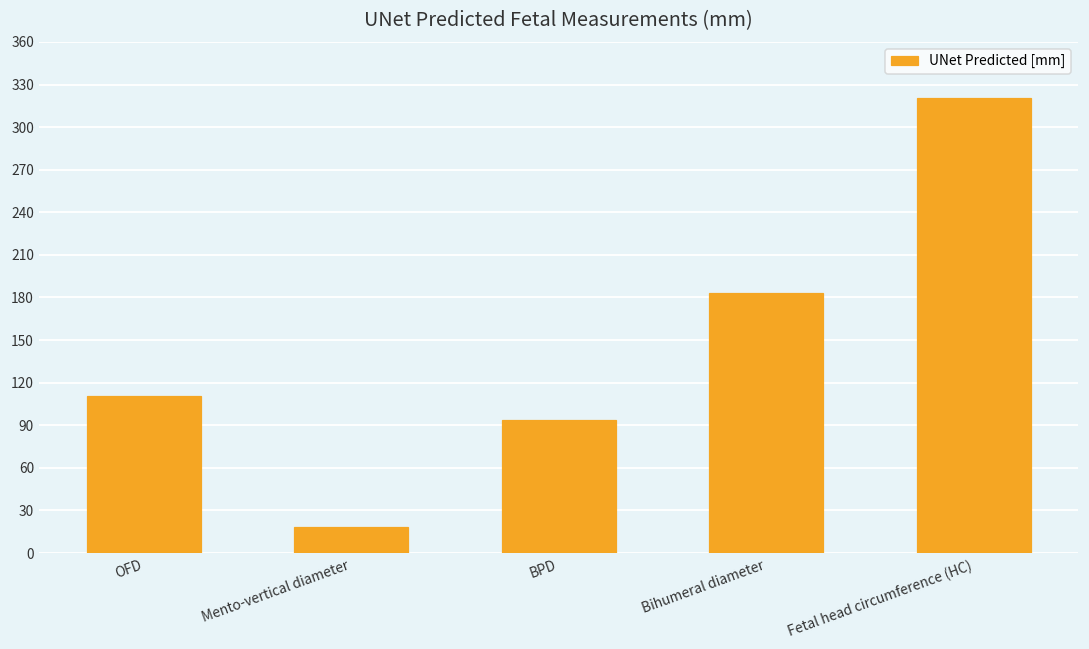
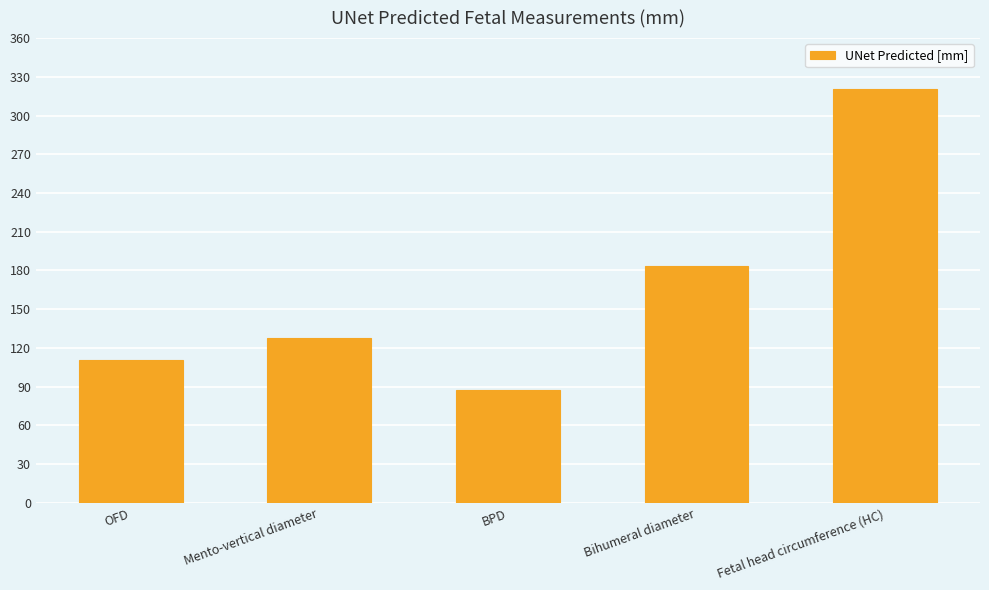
  {
    "OFD": 110,
-   "Mento-vertical diameter": 18,
-   "BPD": 94,
+   "Mento-vertical diameter": 127,
+   "BPD": 87,
    "Bihumeral diameter": 183,
    "Fetal head circumference (HC)": 320
  }
